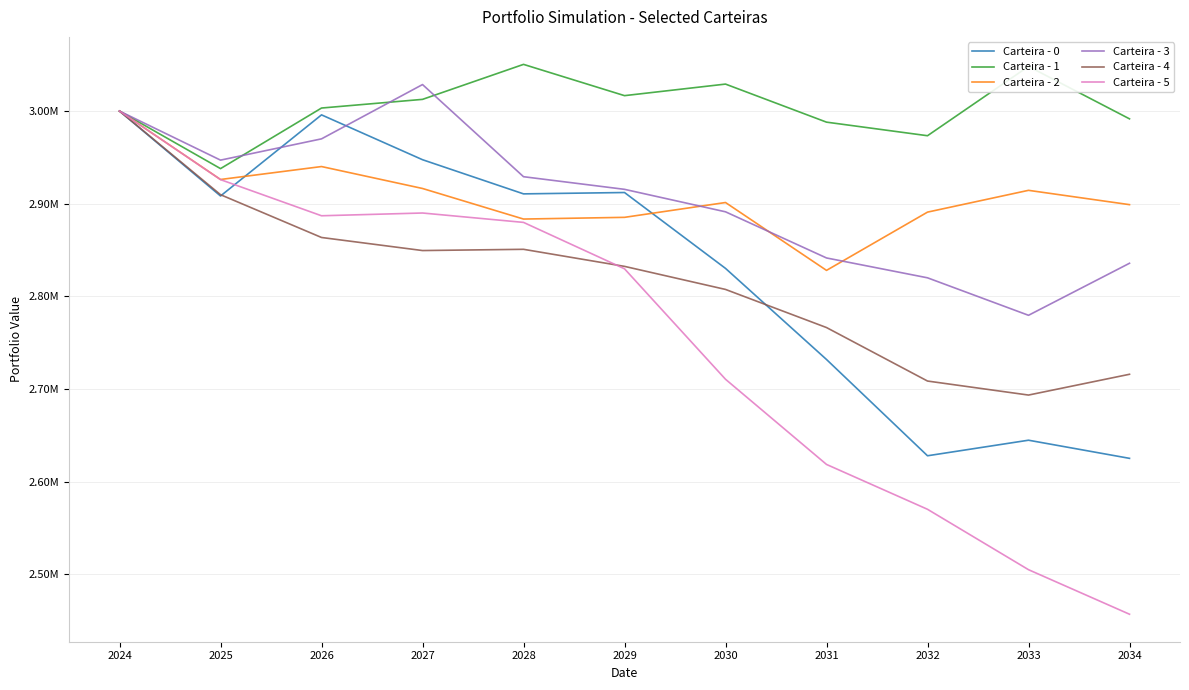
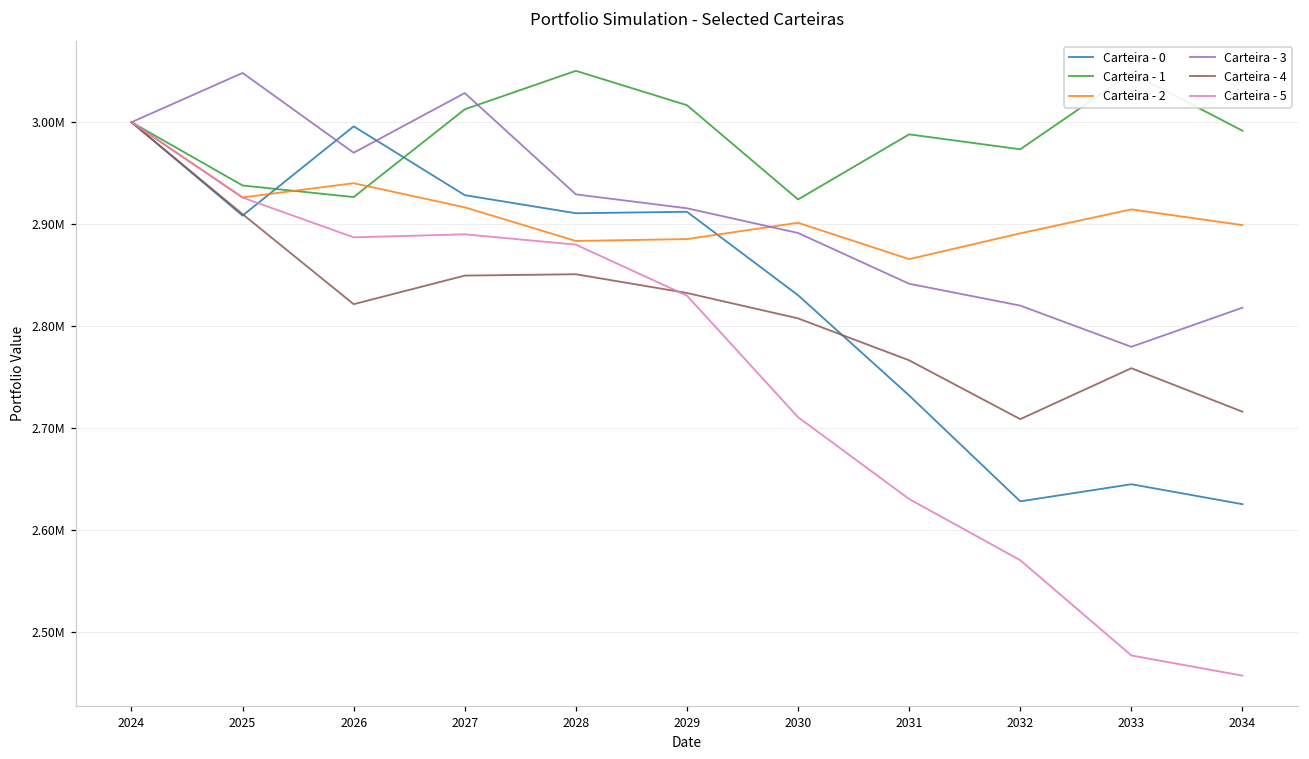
  {
    "Carteira - 0": {
      "2026": 3000000,
-     "2027": 2950000,
+     "2027": 2930000,
      "2028": 2910000,
      "2029": 2910000,
      "2030": 2830000,
      "2031": 2730000,
      "2032": 2630000,
      "2033": 2640000,
      "2034": 2630000
    },
    "Carteira - 1": {
      "2025": 2940000,
-     "2026": 3000000,
+     "2026": 2930000,
      "2027": 3010000,
      "2028": 3050000,
      "2029": 3020000,
-     "2030": 3030000,
+     "2030": 2920000,
      "2031": 2990000,
      "2032": 2970000,
      "2034": 2990000
    },
    "Carteira - 2": {
      "2026": 2940000,
      "2027": 2920000,
      "2028": 2880000,
      "2029": 2890000,
      "2030": 2900000,
-     "2031": 2830000,
+     "2031": 2870000,
      "2032": 2890000,
      "2033": 2910000,
      "2034": 2900000
    },
    "Carteira - 3": {
-     "2025": 2950000,
+     "2025": 3050000,
      "2026": 2970000,
      "2027": 3030000,
      "2028": 2930000,
      "2029": 2920000,
      "2030": 2890000,
      "2031": 2840000,
      "2032": 2820000,
      "2033": 2780000,
-     "2034": 2840000
+     "2034": 2820000
    },
    "Carteira - 4": {
-     "2026": 2860000,
+     "2026": 2820000,
      "2027": 2850000,
      "2028": 2850000,
      "2030": 2810000,
      "2031": 2770000,
      "2032": 2710000,
-     "2033": 2690000,
+     "2033": 2760000,
      "2034": 2720000
    },
    "Carteira - 5": {
      "2026": 2890000,
      "2027": 2890000,
      "2028": 2880000,
      "2030": 2710000,
-     "2031": 2620000,
+     "2031": 2630000,
      "2032": 2570000,
-     "2033": 2500000,
+     "2033": 2480000,
      "2034": 2460000
    }
  }
